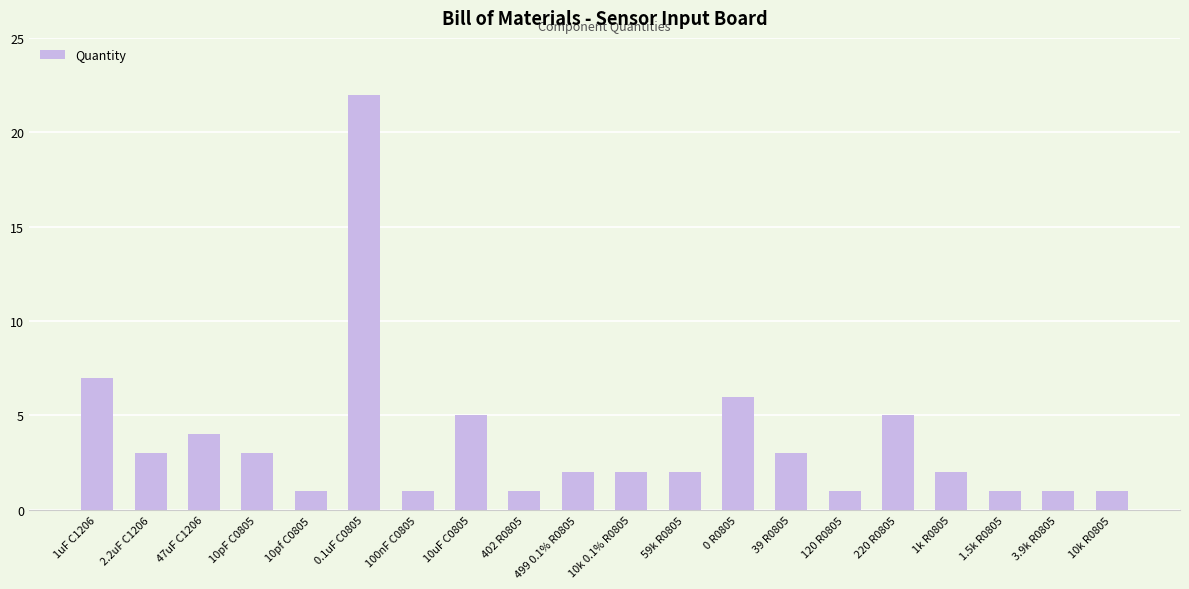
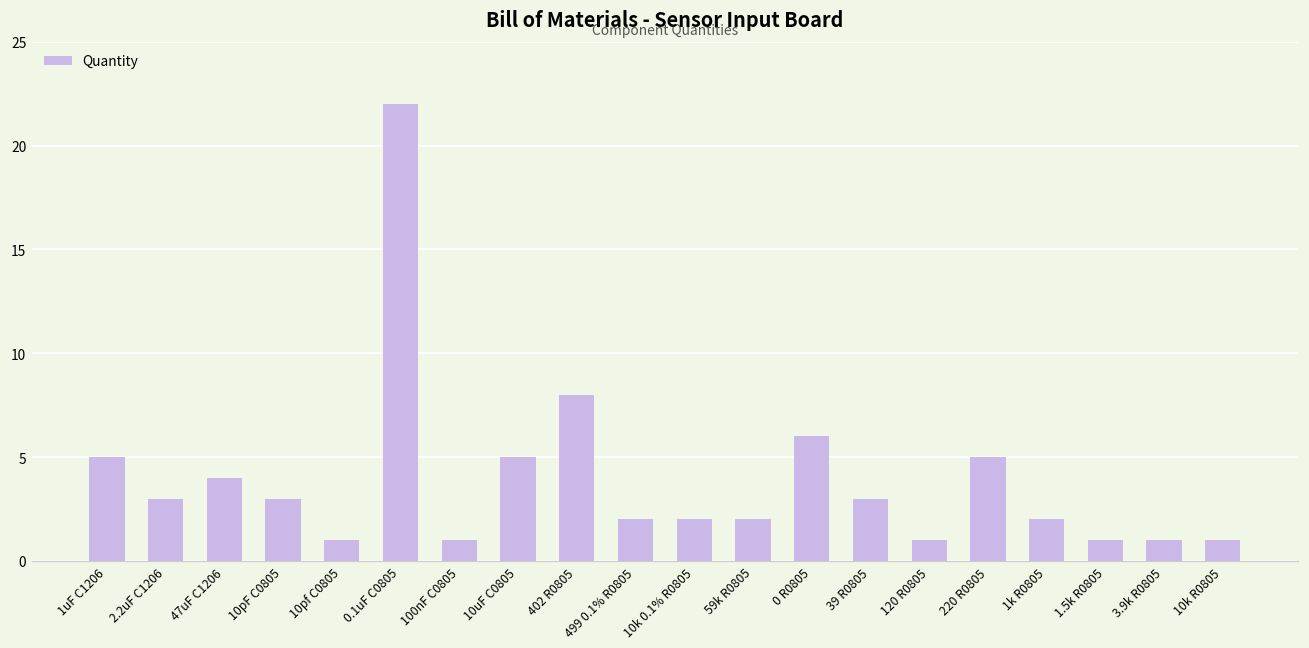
  {
-   "1uF C1206": 7,
+   "1uF C1206": 5,
    "2.2uF C1206": 3,
    "47uF C1206": 4,
    "10pF C0805": 3,
    "10pf C0805": 1,
    "0.1uF C0805": 22,
    "100nF C0805": 1,
    "10uF C0805": 5,
-   "402 R0805": 1,
+   "402 R0805": 8,
    "499 0.1% R0805": 2,
    "10k 0.1% R0805": 2,
    "59k R0805": 2,
    "0 R0805": 6,
    "39 R0805": 3,
    "120 R0805": 1,
    "220 R0805": 5,
    "1k R0805": 2,
    "1.5k R0805": 1,
    "3.9k R0805": 1,
    "10k R0805": 1
  }
